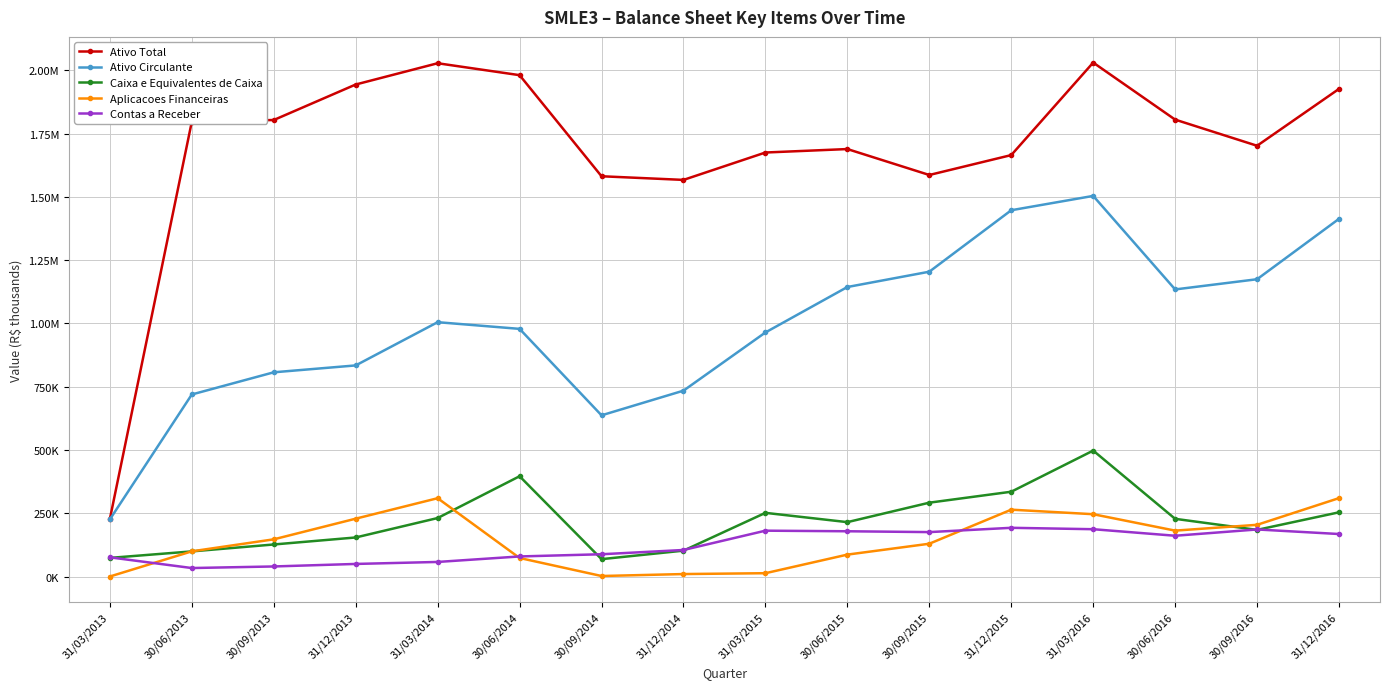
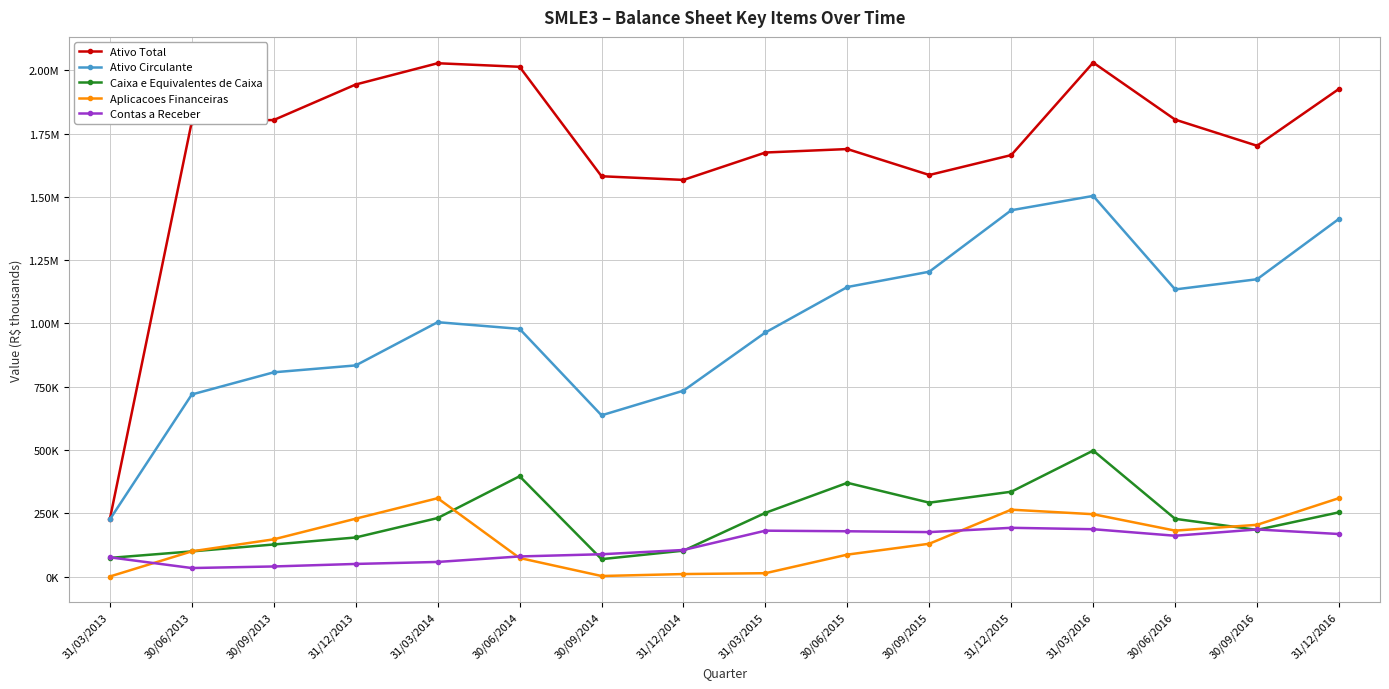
  {
    "Ativo Total": {
      "30/09/2013": 1800000,
      "31/12/2013": 1940000,
      "31/03/2014": 2030000,
-     "30/06/2014": 1980000,
+     "30/06/2014": 2010000,
      "30/09/2014": 1580000,
      "31/12/2014": 1570000,
      "31/03/2015": 1680000,
      "30/06/2015": 1690000,
      "30/09/2015": 1590000,
      "31/12/2015": 1670000,
      "31/03/2016": 2030000,
      "30/06/2016": 1810000,
      "30/09/2016": 1700000,
      "31/12/2016": 1930000
    },
    "Ativo Circulante": {
      "30/06/2013": 720000,
      "30/09/2013": 810000,
      "31/12/2013": 830000,
      "31/03/2014": 1000000,
      "30/06/2014": 980000,
      "30/09/2014": 640000,
      "31/12/2014": 730000,
      "31/03/2015": 960000,
      "30/06/2015": 1140000,
      "30/09/2015": 1200000,
      "31/12/2015": 1450000,
      "31/03/2016": 1500000,
      "30/06/2016": 1130000,
      "30/09/2016": 1170000,
      "31/12/2016": 1410000
    },
    "Caixa e Equivalentes de Caixa": {
      "30/09/2013": 130000,
      "31/12/2013": 150000,
      "31/03/2014": 230000,
      "30/06/2014": 400000,
      "30/09/2014": 70000,
      "31/03/2015": 250000,
-     "30/06/2015": 210000,
+     "30/06/2015": 370000,
      "30/09/2015": 290000,
      "31/12/2015": 330000,
      "31/03/2016": 500000,
      "30/06/2016": 230000,
      "31/12/2016": 250000
    },
    "Aplicacoes Financeiras": {
      "31/03/2013": 0,
      "30/09/2013": 150000,
      "31/12/2013": 230000,
      "31/03/2014": 310000,
      "30/09/2014": 0,
      "31/12/2014": 10000,
      "31/03/2015": 10000,
      "30/06/2015": 90000,
      "30/09/2015": 130000,
      "31/12/2015": 260000,
      "31/03/2016": 250000,
      "30/06/2016": 180000,
      "30/09/2016": 200000,
      "31/12/2016": 310000
    },
    "Contas a Receber": {
      "30/06/2013": 30000,
      "30/09/2013": 40000,
      "31/12/2013": 50000,
      "31/03/2014": 60000,
      "30/09/2014": 90000,
      "31/03/2015": 180000,
      "30/06/2015": 180000,
      "30/09/2015": 180000,
      "31/12/2015": 190000,
      "31/03/2016": 190000,
      "30/06/2016": 160000,
      "31/12/2016": 170000
    }
  }
